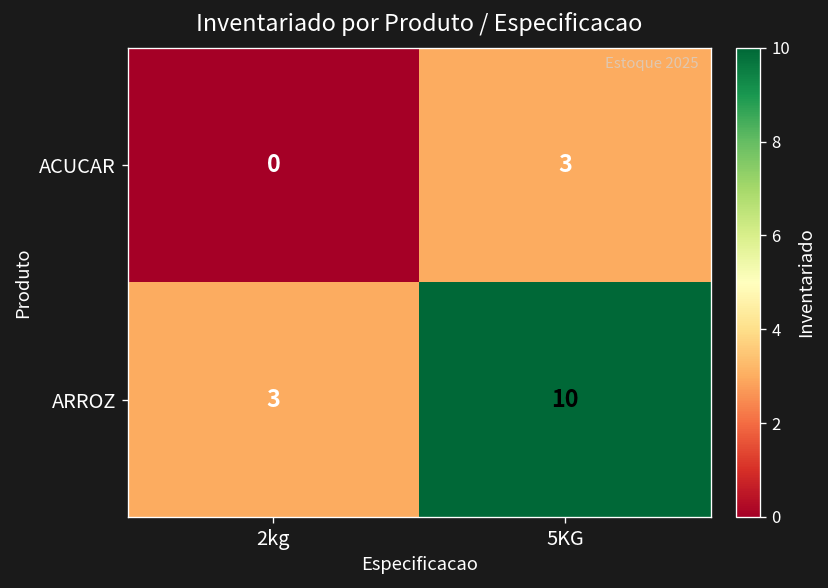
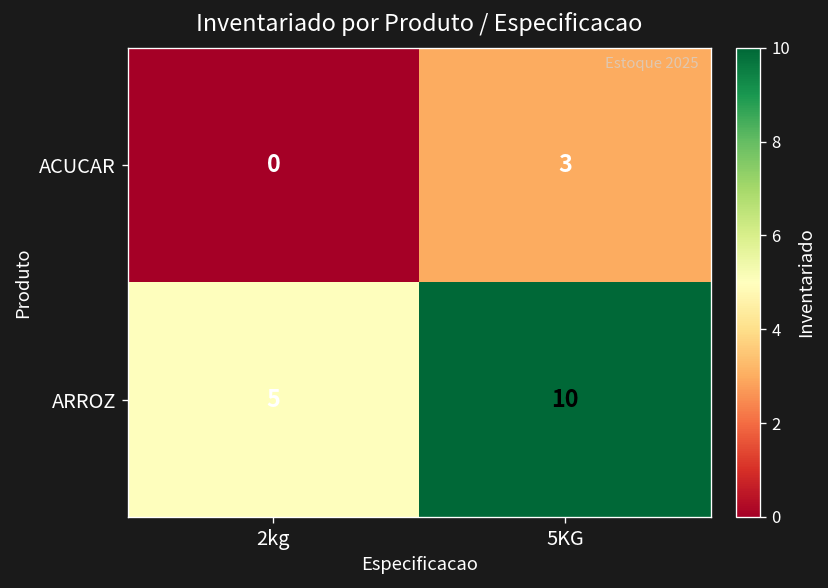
  {
    "ACUCAR": {
      "2kg": 0
    },
    "ARROZ": {
-     "2kg": 3,
+     "2kg": 5,
      "5KG": 10
    }
  }
